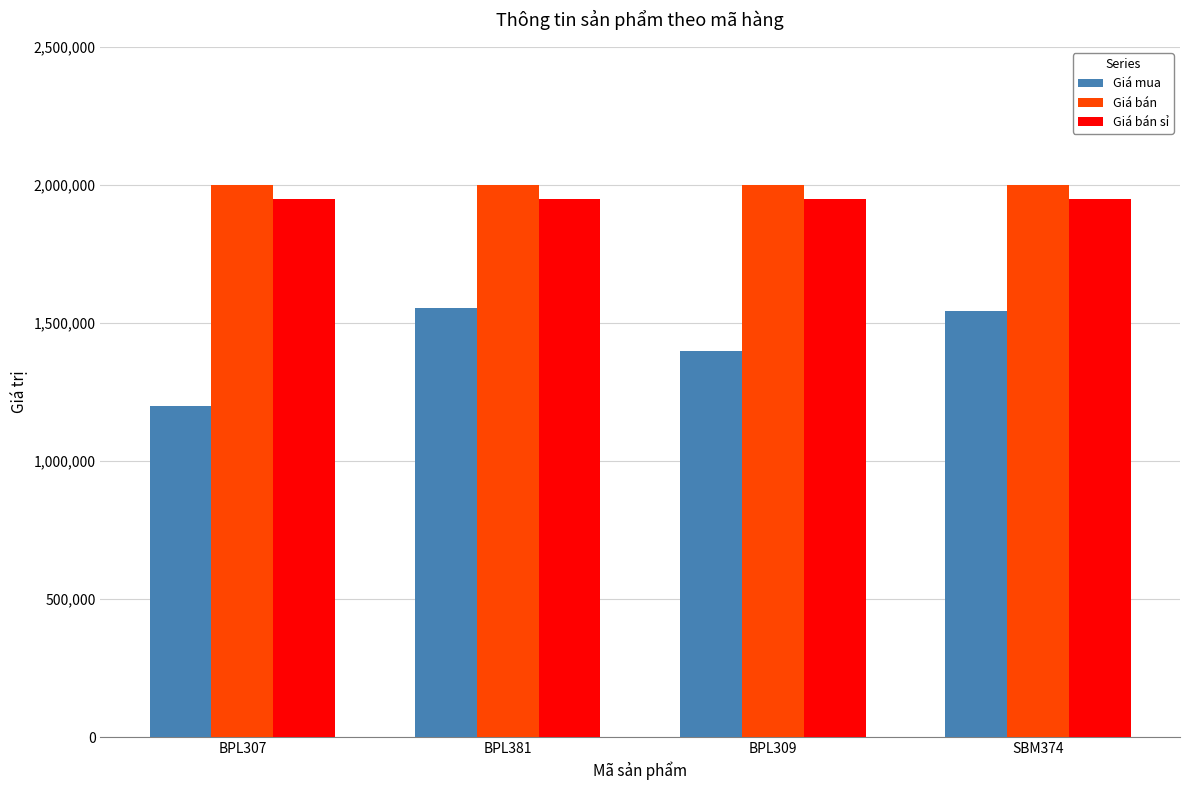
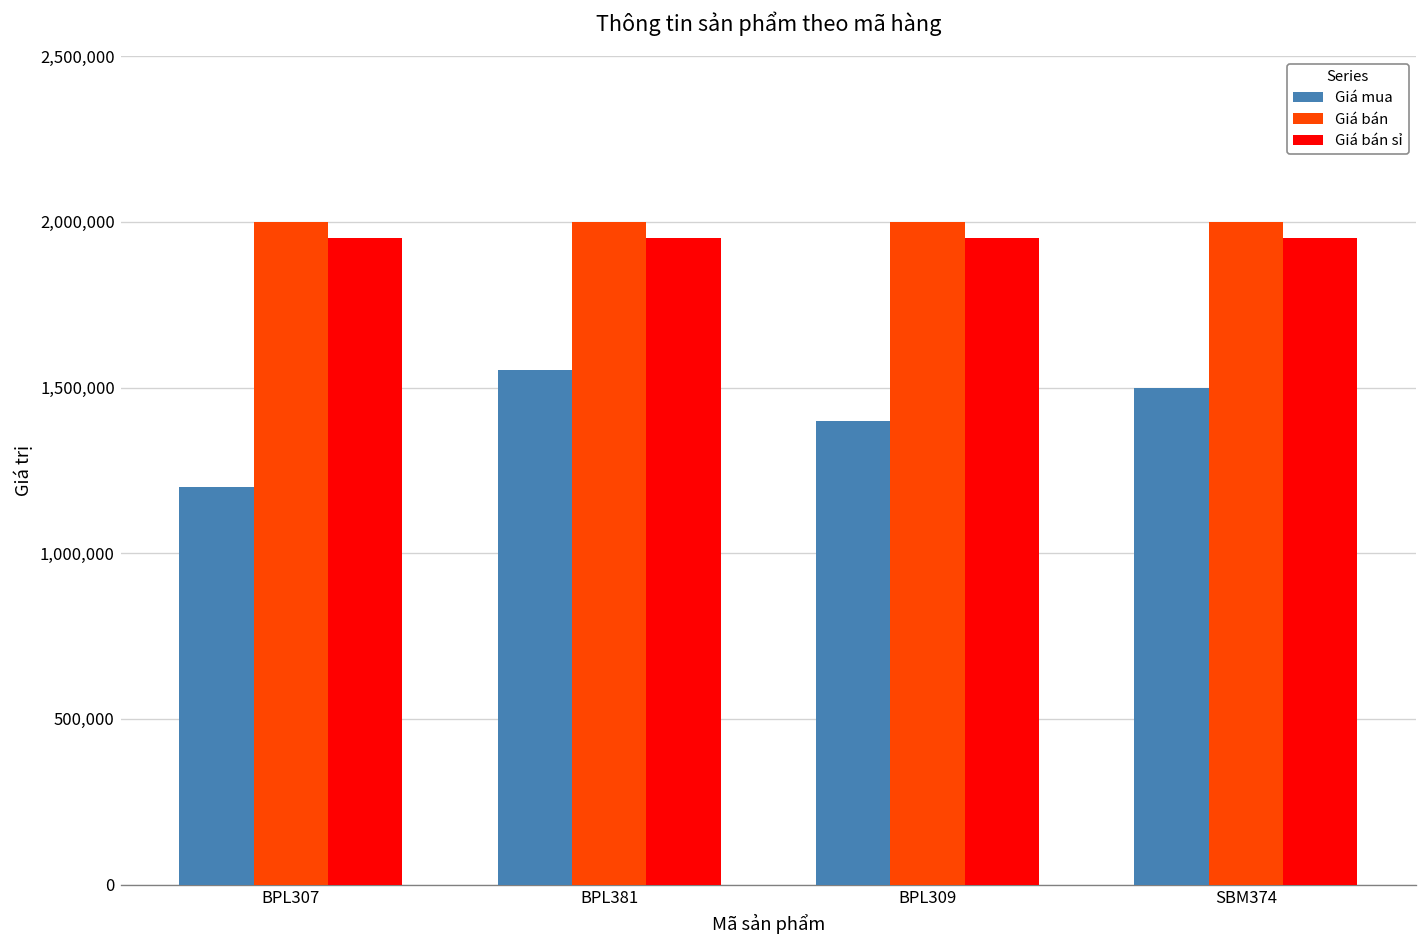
  {
    "Giá mua": {
      "BPL307": "1,200,000",
      "BPL381": "1,550,000",
      "BPL309": "1,400,000",
-     "SBM374": "1,550,000"
+     "SBM374": "1,500,000"
    },
    "Giá bán": {
      "BPL307": "2,000,000",
      "BPL381": "2,000,000",
      "BPL309": "2,000,000",
      "SBM374": "2,000,000"
    },
    "Giá bán sỉ": {
      "BPL307": "1,950,000",
      "BPL381": "1,950,000",
      "BPL309": "1,950,000",
      "SBM374": "1,950,000"
    }
  }
